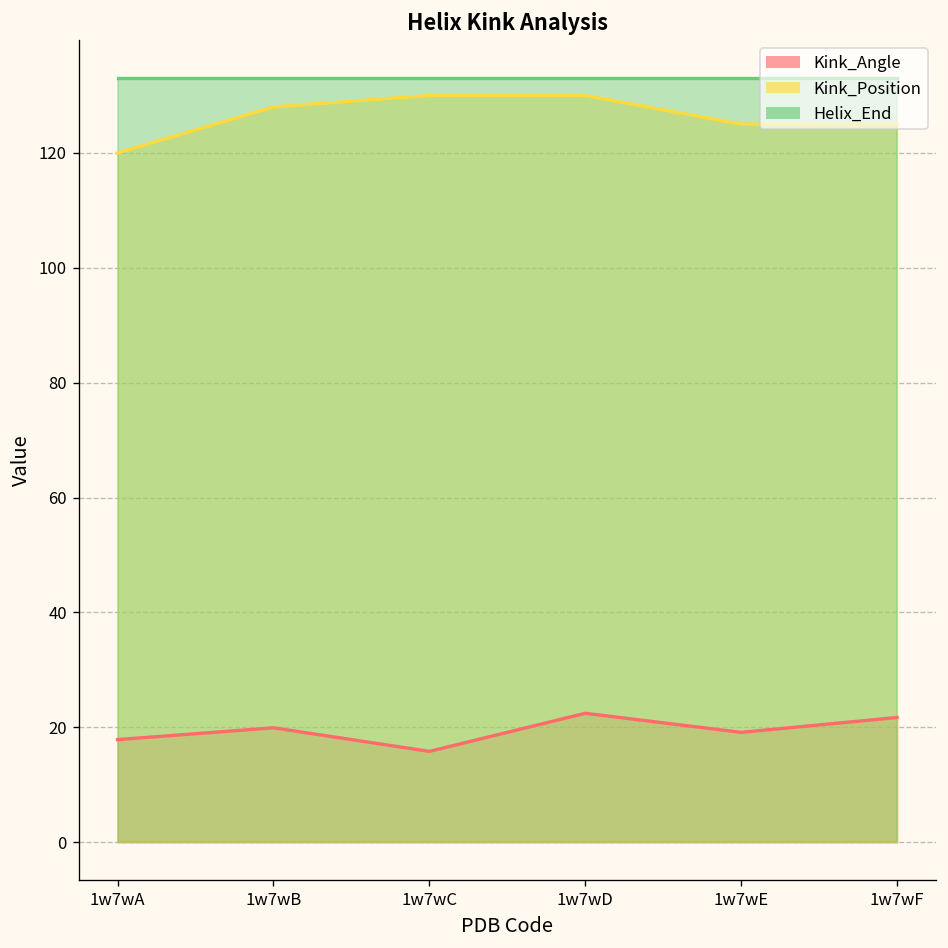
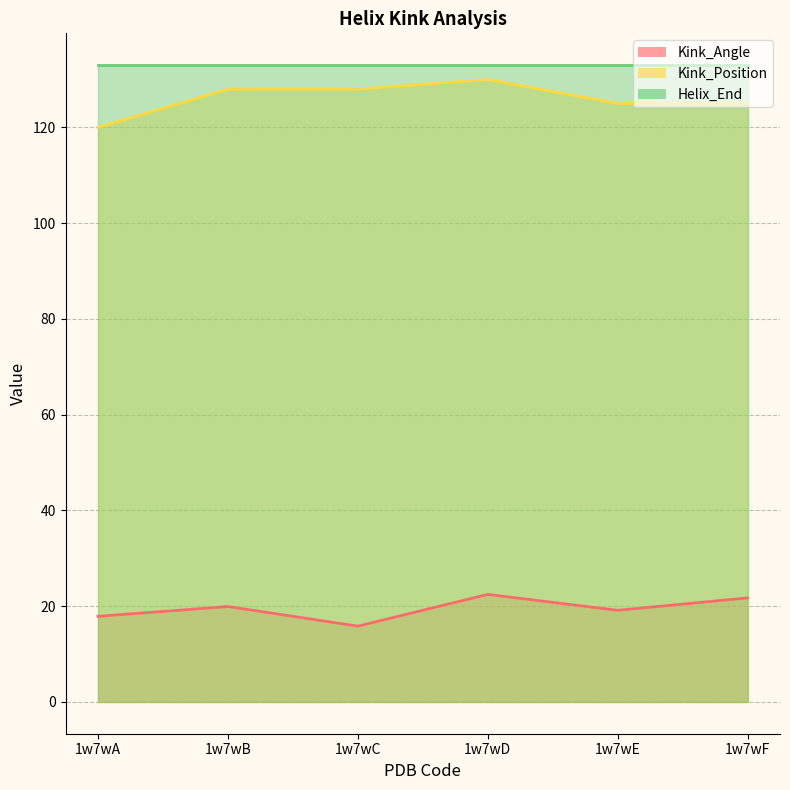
  {
    "Kink_Angle": {
      "1w7wA": 18,
      "1w7wB": 20,
      "1w7wC": 16,
      "1w7wD": 22,
      "1w7wE": 19,
      "1w7wF": 22
    },
    "Kink_Position": {
      "1w7wA": 120,
      "1w7wB": 128,
-     "1w7wC": 130,
+     "1w7wC": 128,
      "1w7wD": 130,
      "1w7wE": 125
    },
    "Helix_End": {
      "1w7wA": 133,
      "1w7wB": 133,
      "1w7wC": 133,
      "1w7wD": 133,
      "1w7wE": 133
    }
  }
